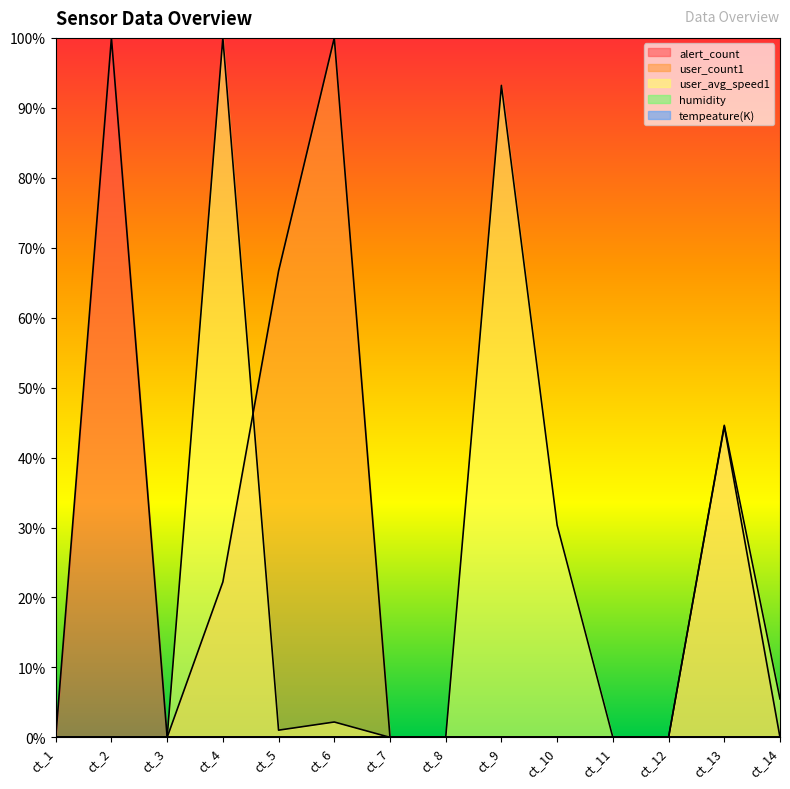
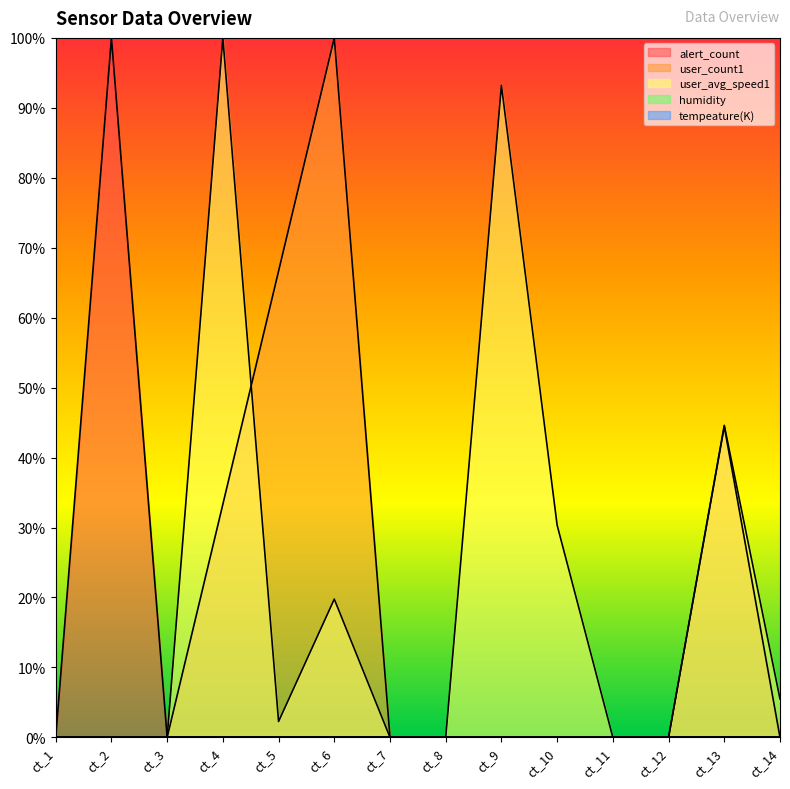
  {
    "alert_count": {
      "ct_2": "100%"
    },
    "user_count1": {
-     "ct_4": "22%",
+     "ct_4": "33%",
      "ct_5": "67%",
      "ct_6": "100%"
    },
    "user_avg_speed1": {
      "ct_4": "100%",
-     "ct_5": "1%",
-     "ct_6": "2%",
+     "ct_5": "2%",
+     "ct_6": "20%",
      "ct_9": "93%",
      "ct_10": "30%",
      "ct_14": "5%"
    }
  }
